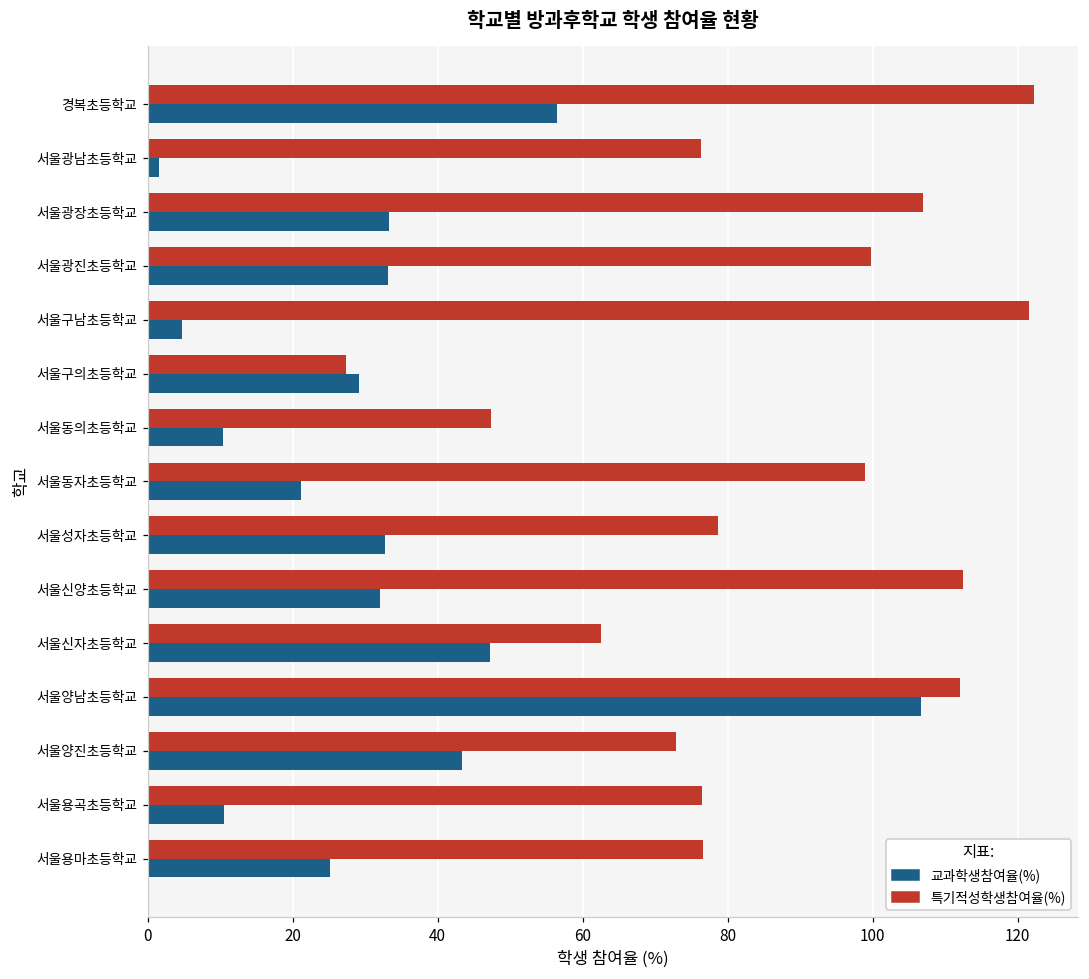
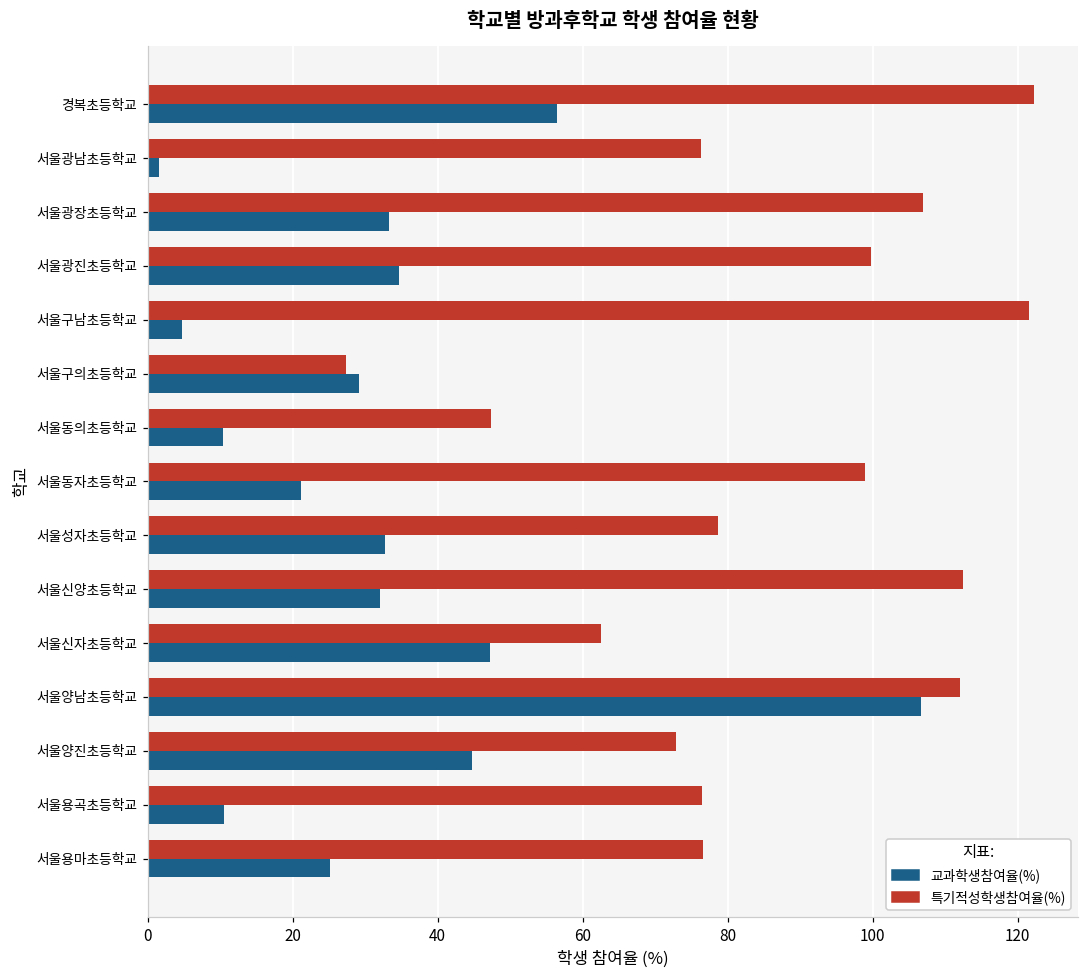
  {
    "교과학생참여율(%)": {
      "경복초등학교": 56,
      "서울광남초등학교": 2,
      "서울광장초등학교": 33,
-     "서울광진초등학교": 33,
+     "서울광진초등학교": 35,
      "서울구남초등학교": 5,
      "서울구의초등학교": 29,
      "서울동의초등학교": 10,
      "서울동자초등학교": 21,
      "서울성자초등학교": 33,
      "서울신양초등학교": 32,
      "서울신자초등학교": 47,
      "서울양남초등학교": 107,
-     "서울양진초등학교": 43,
+     "서울양진초등학교": 45,
      "서울용곡초등학교": 11,
      "서울용마초등학교": 25
    },
    "특기적성학생참여율(%)": {
      "경복초등학교": 122,
      "서울광남초등학교": 76,
      "서울광장초등학교": 107,
      "서울광진초등학교": 100,
      "서울구남초등학교": 122,
      "서울구의초등학교": 27,
      "서울동의초등학교": 47,
      "서울동자초등학교": 99,
      "서울성자초등학교": 79,
      "서울신양초등학교": 113,
      "서울신자초등학교": 63,
      "서울양남초등학교": 112,
      "서울양진초등학교": 73,
      "서울용곡초등학교": 77,
      "서울용마초등학교": 77
    }
  }
